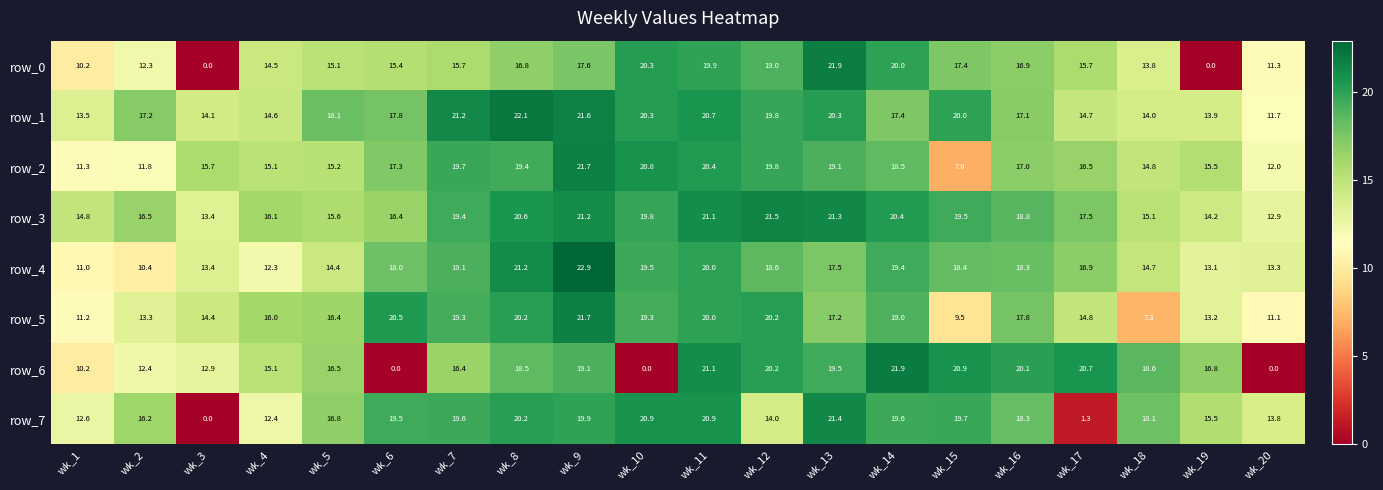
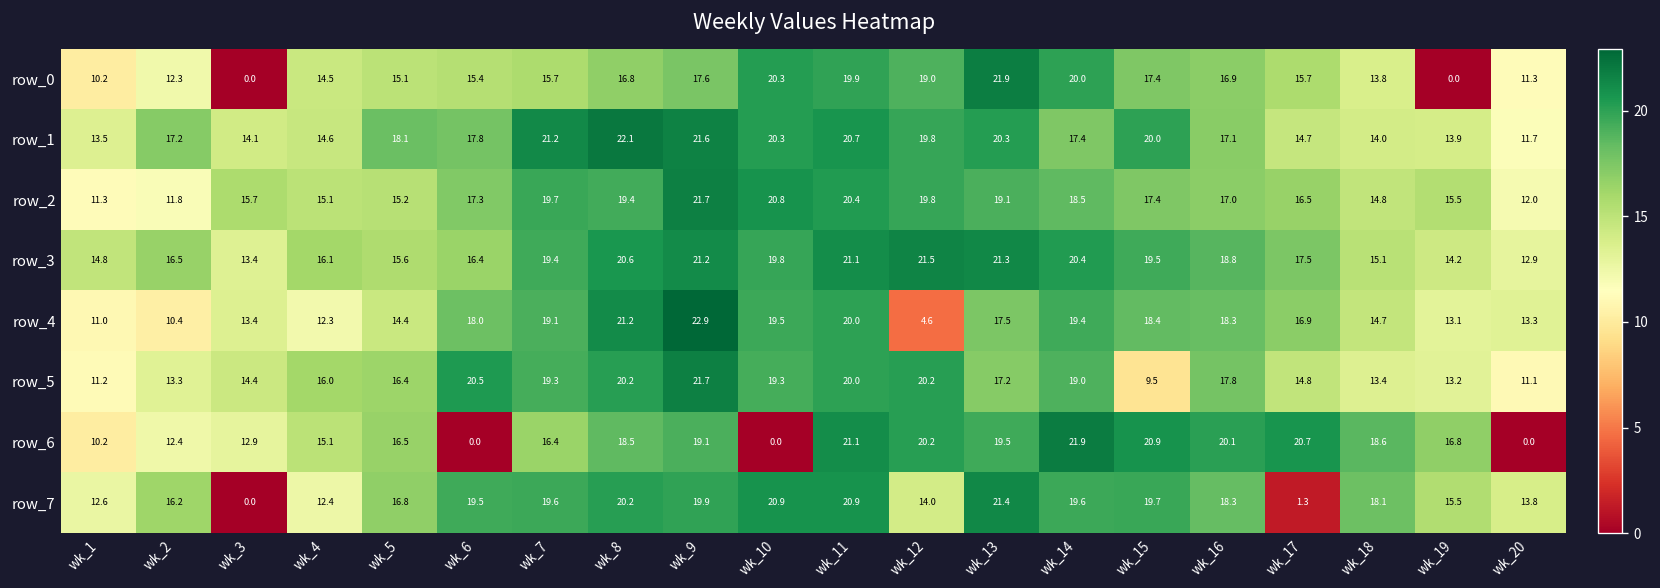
  {
    "row_0": {
      "wk_1": 10.2,
      "wk_2": 12.3,
      "wk_3": 0.0,
      "wk_4": 14.5,
      "wk_5": 15.1,
      "wk_6": 15.4,
      "wk_7": 15.7,
      "wk_8": 16.8,
      "wk_9": 17.6,
      "wk_10": 20.3,
      "wk_11": 19.9,
      "wk_12": 19.0,
      "wk_13": 21.9,
      "wk_14": 20.0,
      "wk_15": 17.4,
      "wk_16": 16.9,
      "wk_17": 15.7,
      "wk_18": 13.8,
      "wk_19": 0.0,
      "wk_20": 11.3
    },
    "row_1": {
      "wk_1": 13.5,
      "wk_2": 17.2,
      "wk_3": 14.1,
      "wk_4": 14.6,
      "wk_5": 18.1,
      "wk_6": 17.8,
      "wk_7": 21.2,
      "wk_8": 22.1,
      "wk_9": 21.6,
      "wk_10": 20.3,
      "wk_11": 20.7,
      "wk_12": 19.8,
      "wk_13": 20.3,
      "wk_14": 17.4,
      "wk_15": 20.0,
      "wk_16": 17.1,
      "wk_17": 14.7,
      "wk_18": 14.0,
      "wk_19": 13.9,
      "wk_20": 11.7
    },
    "row_2": {
      "wk_1": 11.3,
      "wk_2": 11.8,
      "wk_3": 15.7,
      "wk_4": 15.1,
      "wk_5": 15.2,
      "wk_6": 17.3,
      "wk_7": 19.7,
      "wk_8": 19.4,
      "wk_9": 21.7,
      "wk_10": 20.8,
      "wk_11": 20.4,
      "wk_12": 19.8,
      "wk_13": 19.1,
      "wk_14": 18.5,
-     "wk_15": 7.0,
+     "wk_15": 17.4,
      "wk_16": 17.0,
      "wk_17": 16.5,
      "wk_18": 14.8,
      "wk_19": 15.5,
      "wk_20": 12.0
    },
    "row_3": {
      "wk_1": 14.8,
      "wk_2": 16.5,
      "wk_3": 13.4,
      "wk_4": 16.1,
      "wk_5": 15.6,
      "wk_6": 16.4,
      "wk_7": 19.4,
      "wk_8": 20.6,
      "wk_9": 21.2,
      "wk_10": 19.8,
      "wk_11": 21.1,
      "wk_12": 21.5,
      "wk_13": 21.3,
      "wk_14": 20.4,
      "wk_15": 19.5,
      "wk_16": 18.8,
      "wk_17": 17.5,
      "wk_18": 15.1,
      "wk_19": 14.2,
      "wk_20": 12.9
    },
    "row_4": {
      "wk_1": 11.0,
      "wk_2": 10.4,
      "wk_3": 13.4,
      "wk_4": 12.3,
      "wk_5": 14.4,
      "wk_6": 18.0,
      "wk_7": 19.1,
      "wk_8": 21.2,
      "wk_9": 22.9,
      "wk_10": 19.5,
      "wk_11": 20.0,
-     "wk_12": 18.6,
+     "wk_12": 4.6,
      "wk_13": 17.5,
      "wk_14": 19.4,
      "wk_15": 18.4,
      "wk_16": 18.3,
      "wk_17": 16.9,
      "wk_18": 14.7,
      "wk_19": 13.1,
      "wk_20": 13.3
    },
    "row_5": {
      "wk_1": 11.2,
      "wk_2": 13.3,
      "wk_3": 14.4,
      "wk_4": 16.0,
      "wk_5": 16.4,
      "wk_6": 20.5,
      "wk_7": 19.3,
      "wk_8": 20.2,
      "wk_9": 21.7,
      "wk_10": 19.3,
      "wk_11": 20.0,
      "wk_12": 20.2,
      "wk_13": 17.2,
      "wk_14": 19.0,
      "wk_15": 9.5,
      "wk_16": 17.8,
      "wk_17": 14.8,
-     "wk_18": 7.3,
+     "wk_18": 13.4,
      "wk_19": 13.2,
      "wk_20": 11.1
    },
    "row_6": {
      "wk_1": 10.2,
      "wk_2": 12.4,
      "wk_3": 12.9,
      "wk_4": 15.1,
      "wk_5": 16.5,
      "wk_6": 0.0,
      "wk_7": 16.4,
      "wk_8": 18.5,
      "wk_9": 19.1,
      "wk_10": 0.0,
      "wk_11": 21.1,
      "wk_12": 20.2,
      "wk_13": 19.5,
      "wk_14": 21.9,
      "wk_15": 20.9,
      "wk_16": 20.1,
      "wk_17": 20.7,
      "wk_18": 18.6,
      "wk_19": 16.8,
      "wk_20": 0.0
    },
    "row_7": {
      "wk_1": 12.6,
      "wk_2": 16.2,
      "wk_3": 0.0,
      "wk_4": 12.4,
      "wk_5": 16.8,
      "wk_6": 19.5,
      "wk_7": 19.6,
      "wk_8": 20.2,
      "wk_9": 19.9,
      "wk_10": 20.9,
      "wk_11": 20.9,
      "wk_12": 14.0,
      "wk_13": 21.4,
      "wk_14": 19.6,
      "wk_15": 19.7,
      "wk_16": 18.3,
      "wk_17": 1.3,
      "wk_18": 18.1,
      "wk_19": 15.5,
      "wk_20": 13.8
    }
  }
